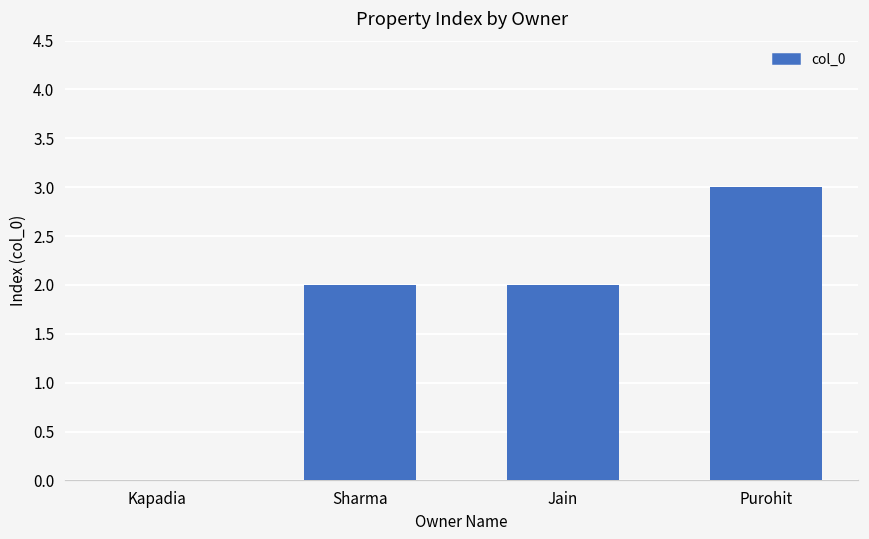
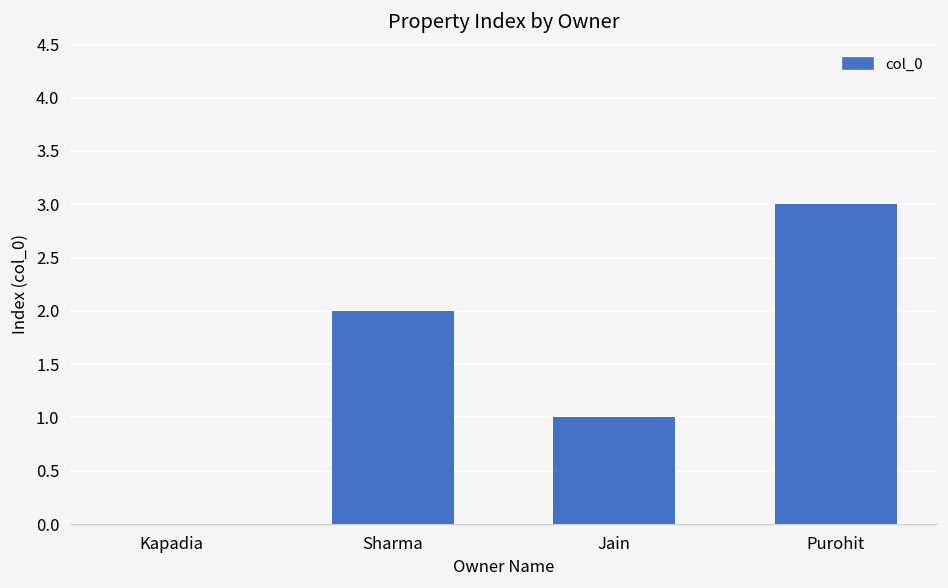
  {
    "Kapadia": 0,
    "Sharma": 2,
-   "Jain": 2,
+   "Jain": 1,
    "Purohit": 3
  }
